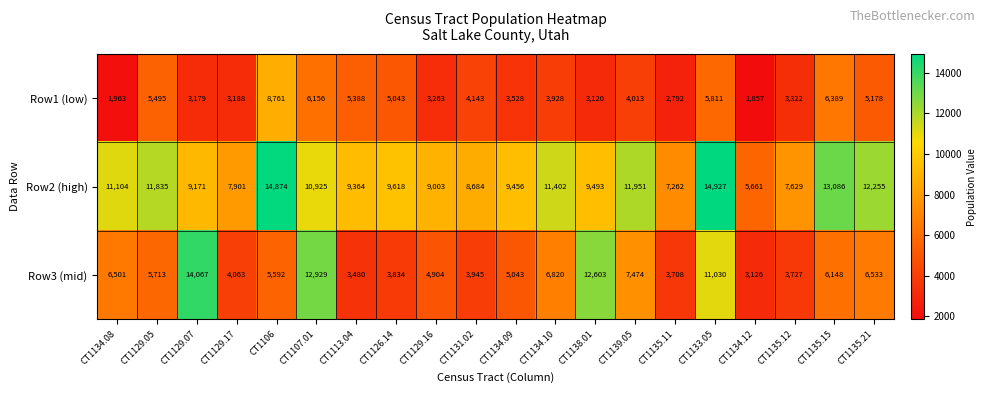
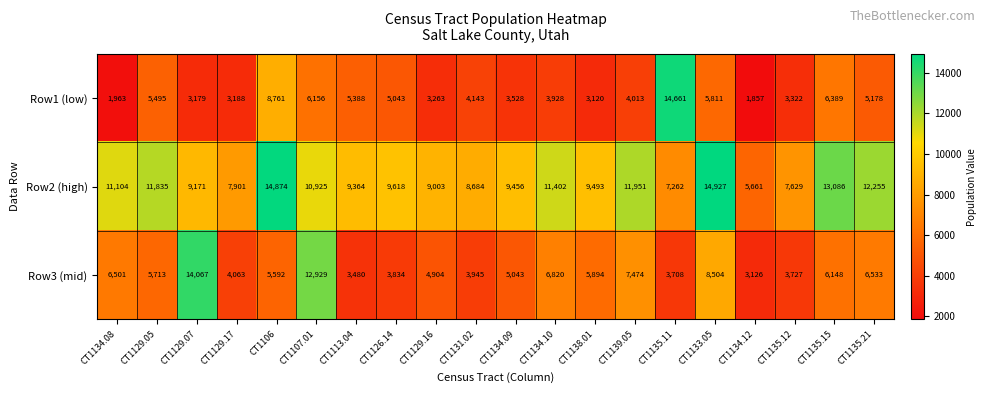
  {
    "Row1 (low)": {
      "CT1134.08": "1,963",
      "CT1129.05": "5,495",
      "CT1129.07": "3,179",
      "CT1129.17": "3,188",
      "CT1106": "8,761",
      "CT1107.01": "6,156",
      "CT1113.04": "5,388",
      "CT1126.14": "5,043",
      "CT1129.16": "3,263",
      "CT1131.02": "4,143",
      "CT1134.09": "3,528",
      "CT1134.10": "3,928",
      "CT1138.01": "3,120",
      "CT1139.05": "4,013",
-     "CT1135.11": "2,792",
+     "CT1135.11": "14,661",
      "CT1133.05": "5,811",
      "CT1134.12": "1,857",
      "CT1135.12": "3,322",
      "CT1135.15": "6,389",
      "CT1135.21": "5,178"
    },
    "Row2 (high)": {
      "CT1134.08": "11,104",
      "CT1129.05": "11,835",
      "CT1129.07": "9,171",
      "CT1129.17": "7,901",
      "CT1106": "14,874",
      "CT1107.01": "10,925",
      "CT1113.04": "9,364",
      "CT1126.14": "9,618",
      "CT1129.16": "9,003",
      "CT1131.02": "8,684",
      "CT1134.09": "9,456",
      "CT1134.10": "11,402",
      "CT1138.01": "9,493",
      "CT1139.05": "11,951",
      "CT1135.11": "7,262",
      "CT1133.05": "14,927",
      "CT1134.12": "5,661",
      "CT1135.12": "7,629",
      "CT1135.15": "13,086",
      "CT1135.21": "12,255"
    },
    "Row3 (mid)": {
      "CT1134.08": "6,501",
      "CT1129.05": "5,713",
      "CT1129.07": "14,067",
      "CT1129.17": "4,063",
      "CT1106": "5,592",
      "CT1107.01": "12,929",
      "CT1113.04": "3,480",
      "CT1126.14": "3,834",
      "CT1129.16": "4,904",
      "CT1131.02": "3,945",
      "CT1134.09": "5,043",
      "CT1134.10": "6,820",
-     "CT1138.01": "12,603",
+     "CT1138.01": "5,894",
      "CT1139.05": "7,474",
      "CT1135.11": "3,708",
-     "CT1133.05": "11,030",
+     "CT1133.05": "8,504",
      "CT1134.12": "3,126",
      "CT1135.12": "3,727",
      "CT1135.15": "6,148",
      "CT1135.21": "6,533"
    }
  }
